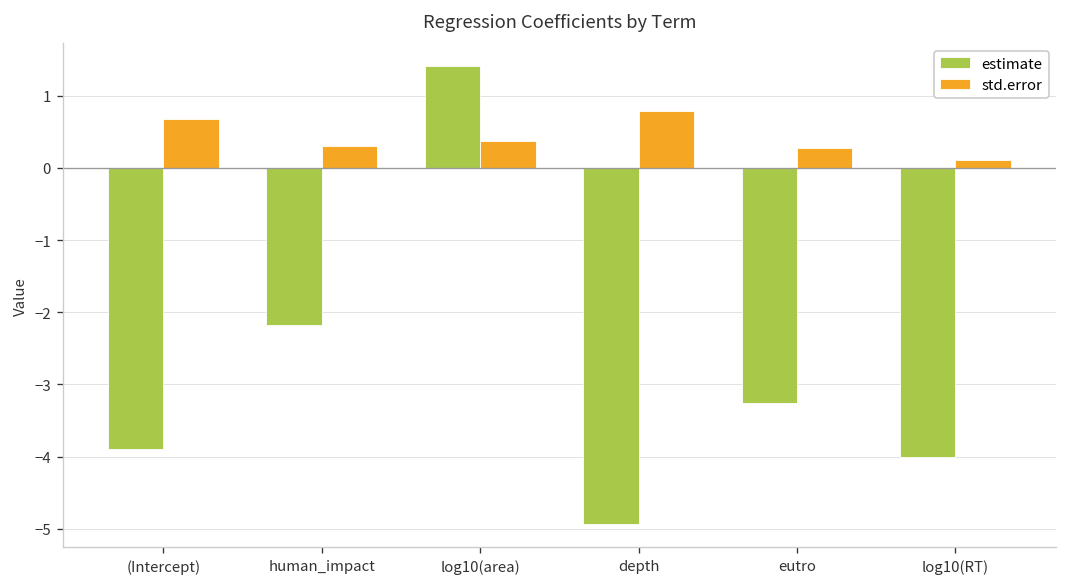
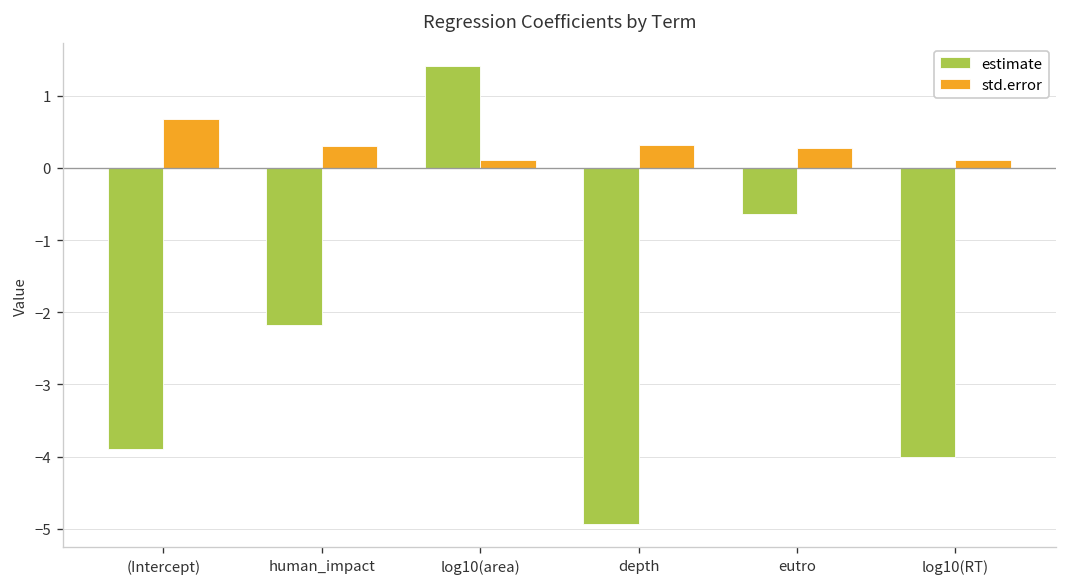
  {
    "estimate": {
      "(Intercept)": -3.9,
      "human_impact": -2.2,
      "log10(area)": 1.4,
      "depth": -4.9,
-     "eutro": -3.3,
+     "eutro": -0.6,
      "log10(RT)": -4.0
    },
    "std.error": {
      "(Intercept)": 0.7,
      "human_impact": 0.3,
-     "log10(area)": 0.4,
-     "depth": 0.8,
+     "log10(area)": 0.1,
+     "depth": 0.3,
      "eutro": 0.3,
      "log10(RT)": 0.1
    }
  }
